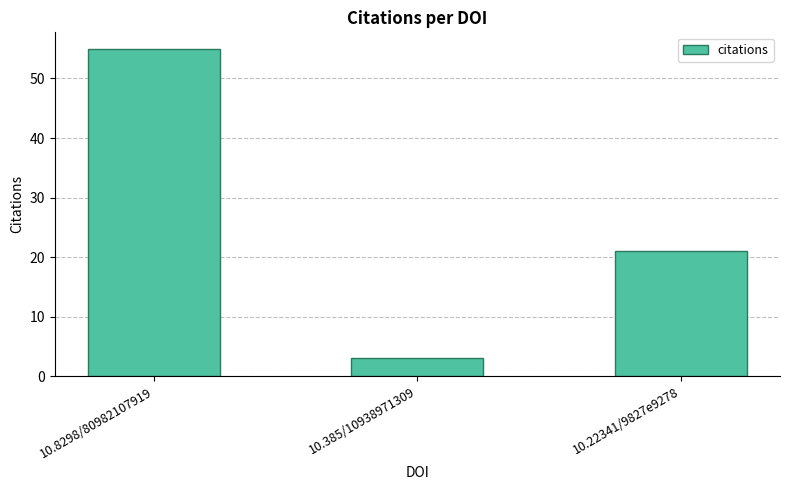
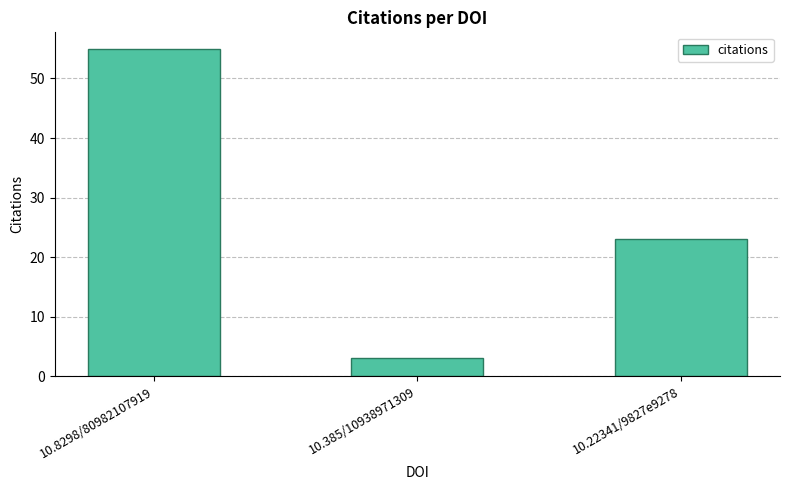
  {
    "10.8298/80982107919": 55,
    "10.385/10938971309": 3,
-   "10.22341/9827e9278": 21
+   "10.22341/9827e9278": 23
  }
